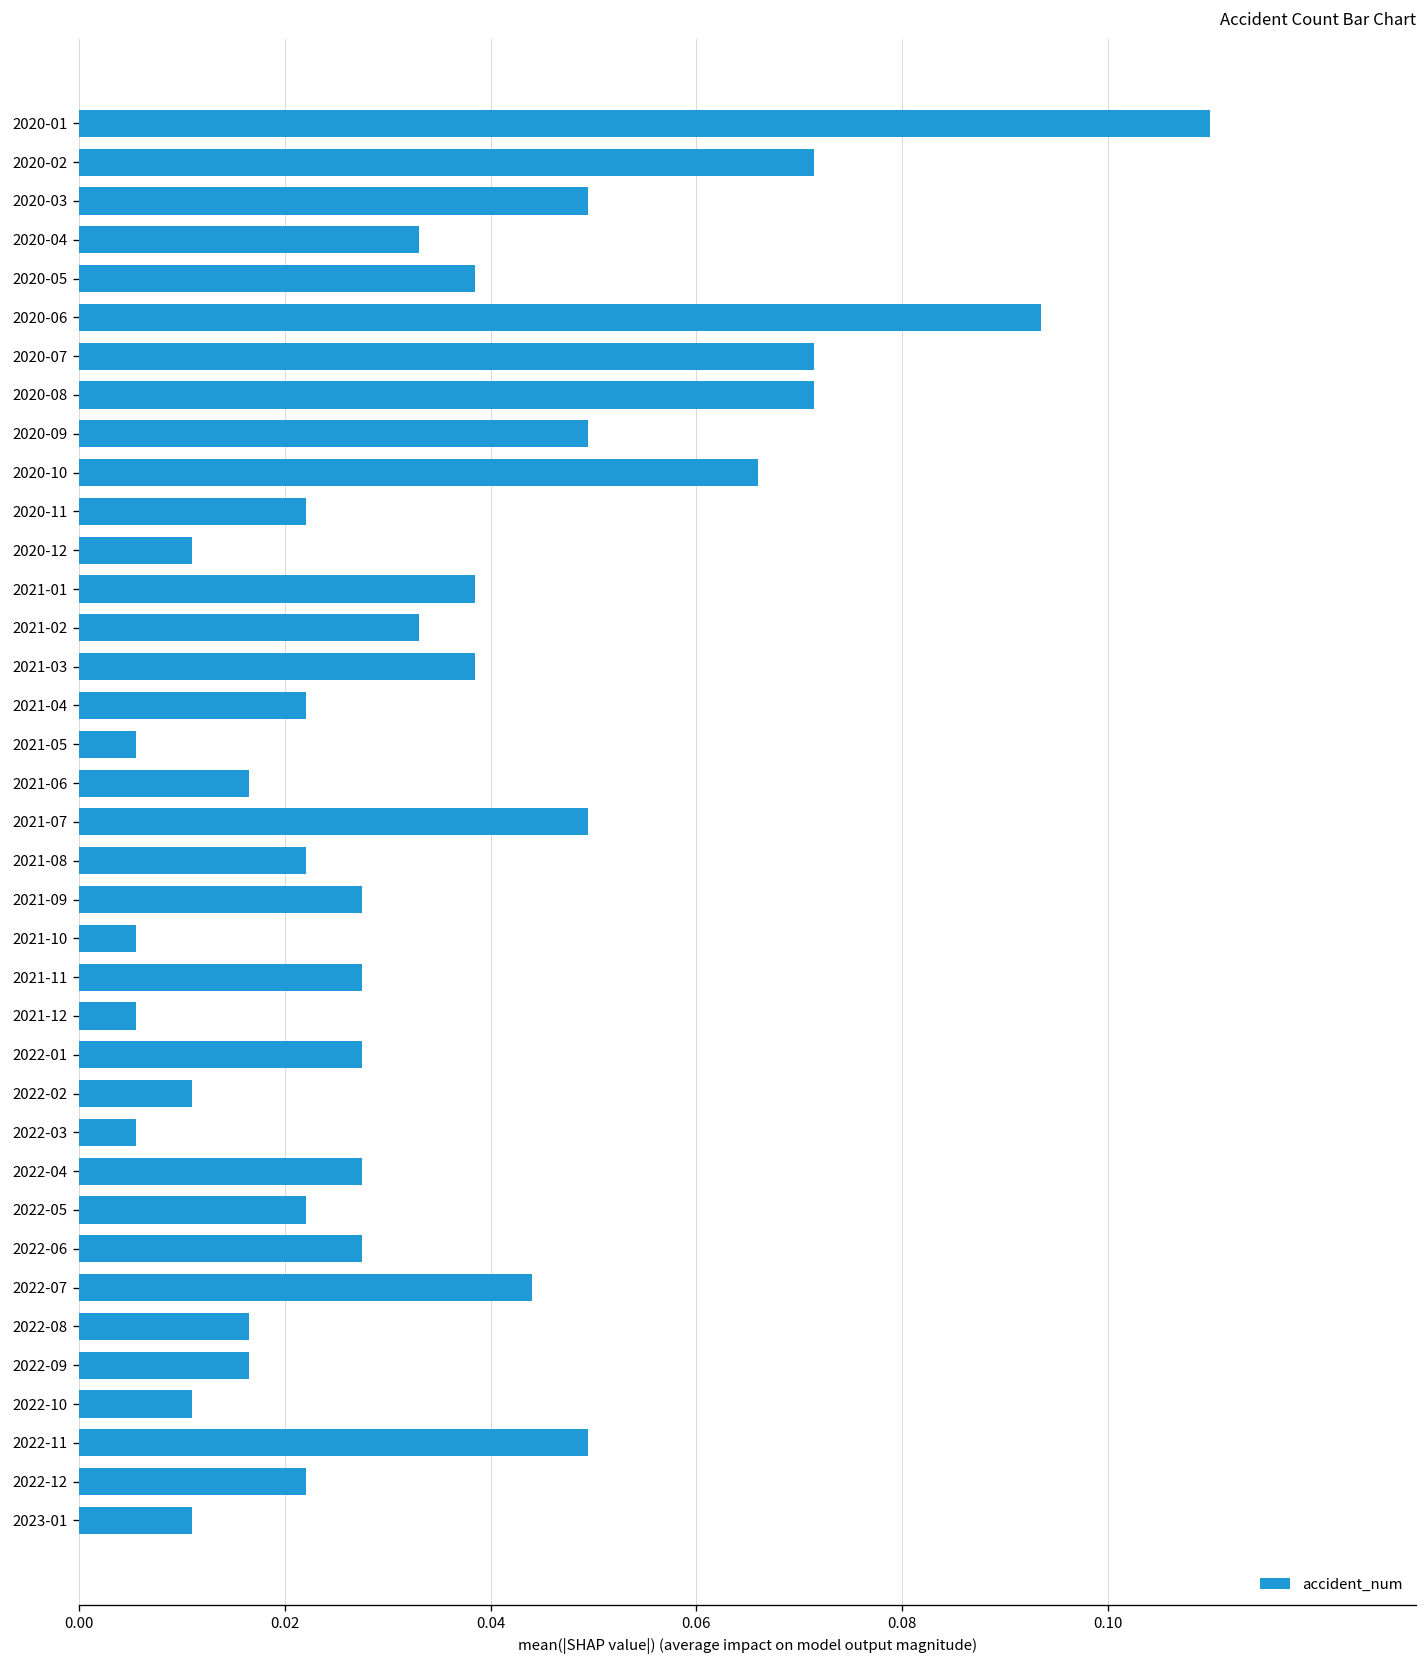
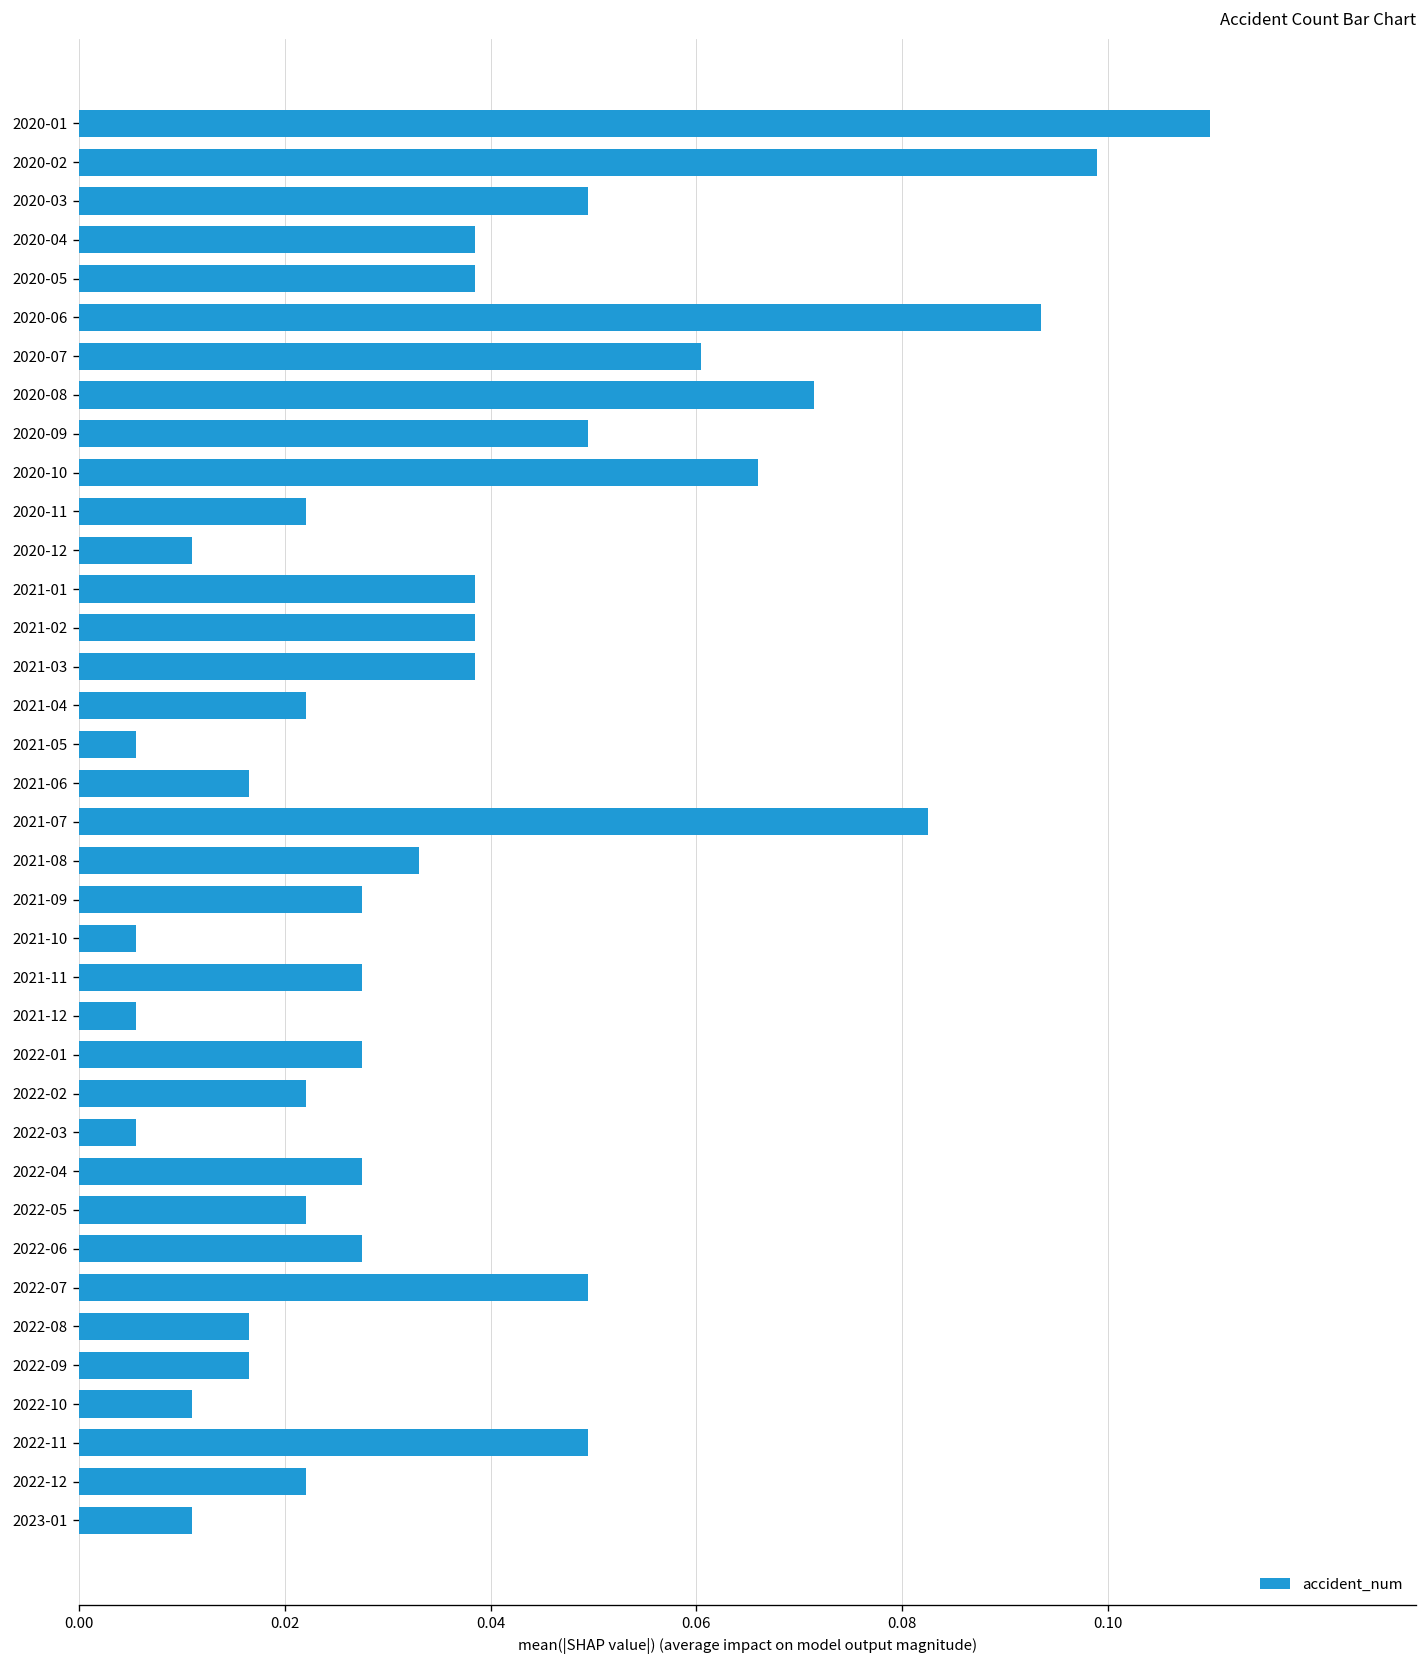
  {
    "2020-01": 0.110,
-   "2020-02": 0.072,
+   "2020-02": 0.099,
    "2020-03": 0.050,
-   "2020-04": 0.033,
+   "2020-04": 0.039,
    "2020-05": 0.039,
    "2020-06": 0.094,
-   "2020-07": 0.072,
+   "2020-07": 0.061,
    "2020-08": 0.072,
    "2020-09": 0.050,
    "2020-10": 0.066,
    "2020-11": 0.022,
    "2020-12": 0.011,
    "2021-01": 0.039,
-   "2021-02": 0.033,
+   "2021-02": 0.039,
    "2021-03": 0.039,
    "2021-04": 0.022,
    "2021-05": 0.006,
    "2021-06": 0.017,
-   "2021-07": 0.050,
-   "2021-08": 0.022,
+   "2021-07": 0.083,
+   "2021-08": 0.033,
    "2021-09": 0.028,
    "2021-10": 0.006,
    "2021-11": 0.028,
    "2021-12": 0.006,
    "2022-01": 0.028,
-   "2022-02": 0.011,
+   "2022-02": 0.022,
    "2022-03": 0.006,
    "2022-04": 0.028,
    "2022-05": 0.022,
    "2022-06": 0.028,
-   "2022-07": 0.044,
+   "2022-07": 0.050,
    "2022-08": 0.017,
    "2022-09": 0.017,
    "2022-10": 0.011,
    "2022-11": 0.050,
    "2022-12": 0.022,
    "2023-01": 0.011
  }
